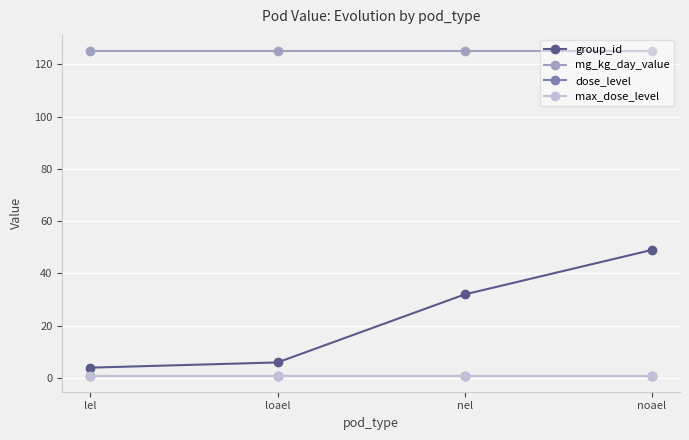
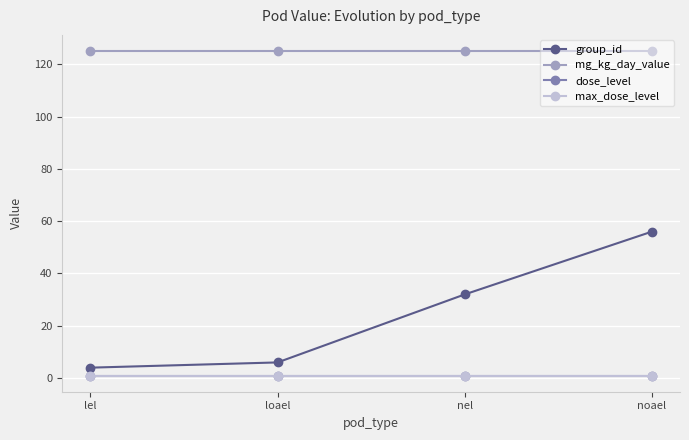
  {
    "group_id": {
      "lel": 4,
      "loael": 6,
      "nel": 32,
-     "noael": 49
+     "noael": 56
    }
  }
